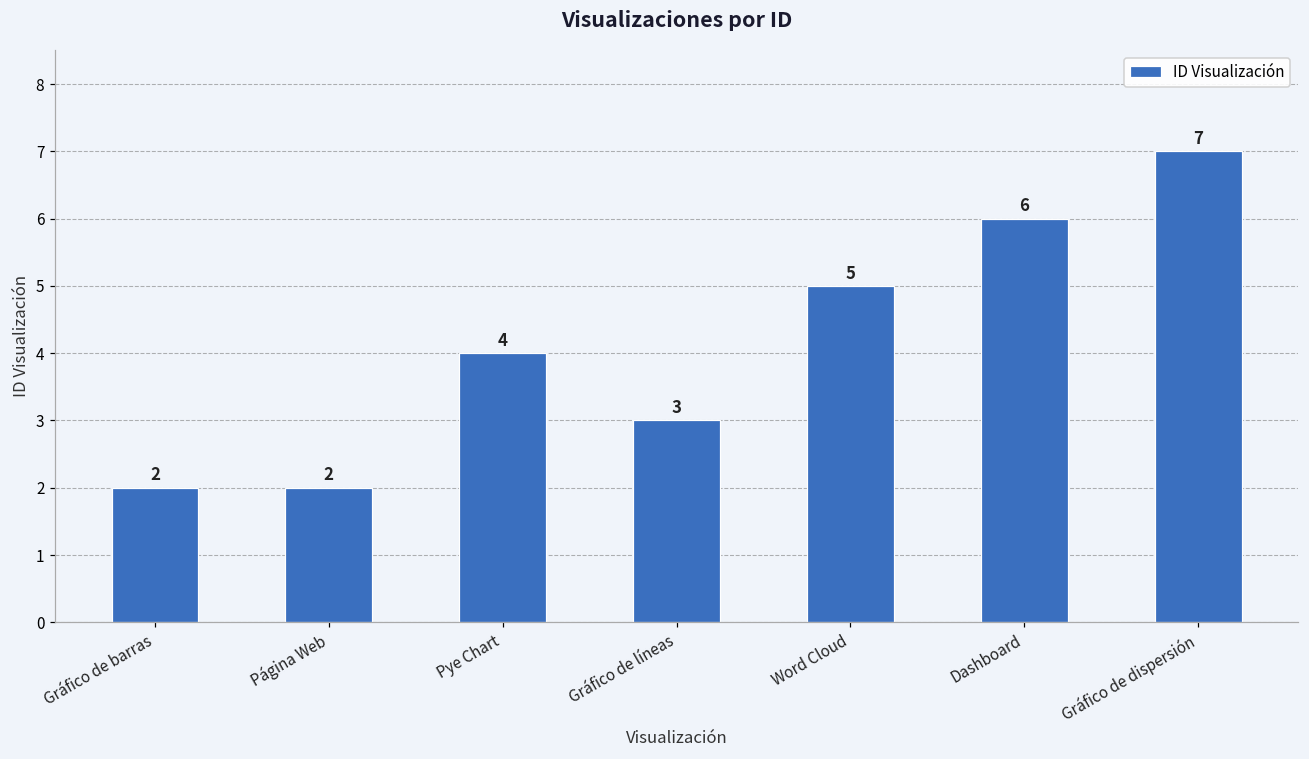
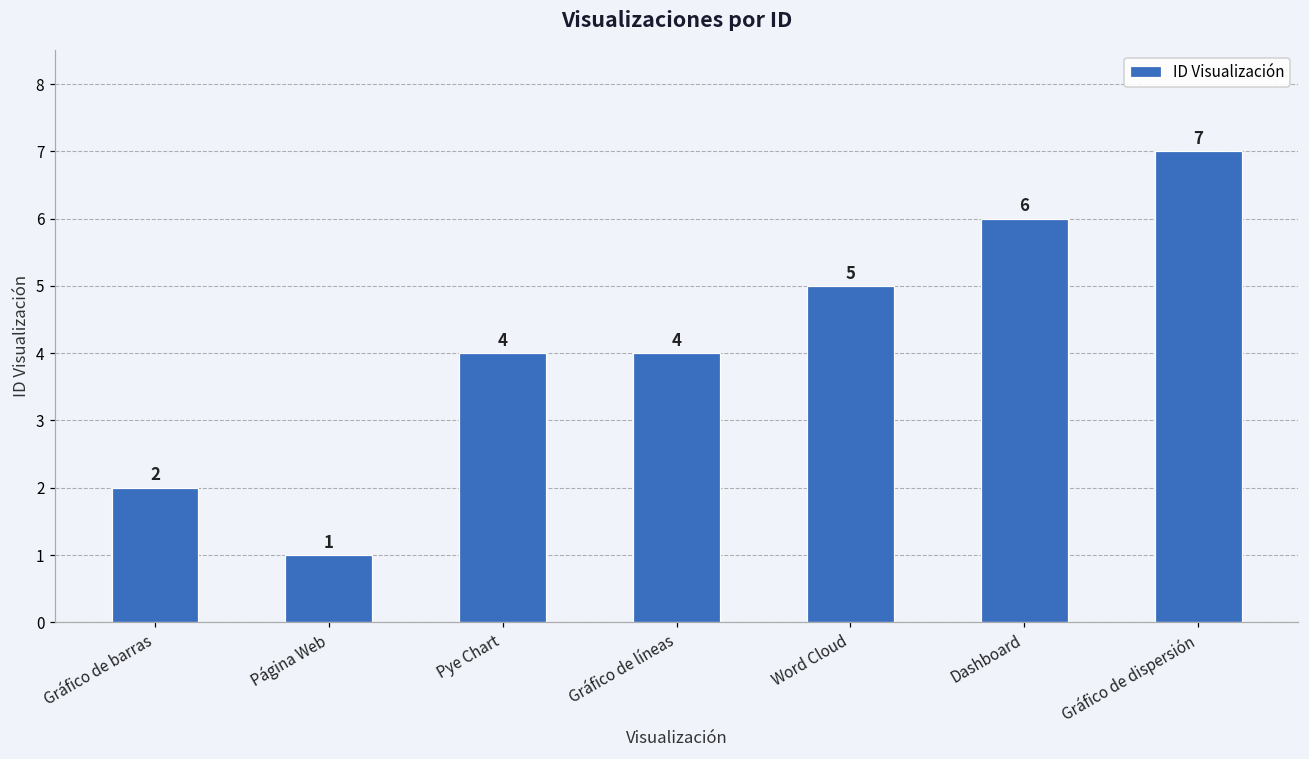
  {
    "Gráfico de barras": 2,
-   "Página Web": 2,
+   "Página Web": 1,
    "Pye Chart": 4,
-   "Gráfico de líneas": 3,
+   "Gráfico de líneas": 4,
    "Word Cloud": 5,
    "Dashboard": 6,
    "Gráfico de dispersión": 7
  }
